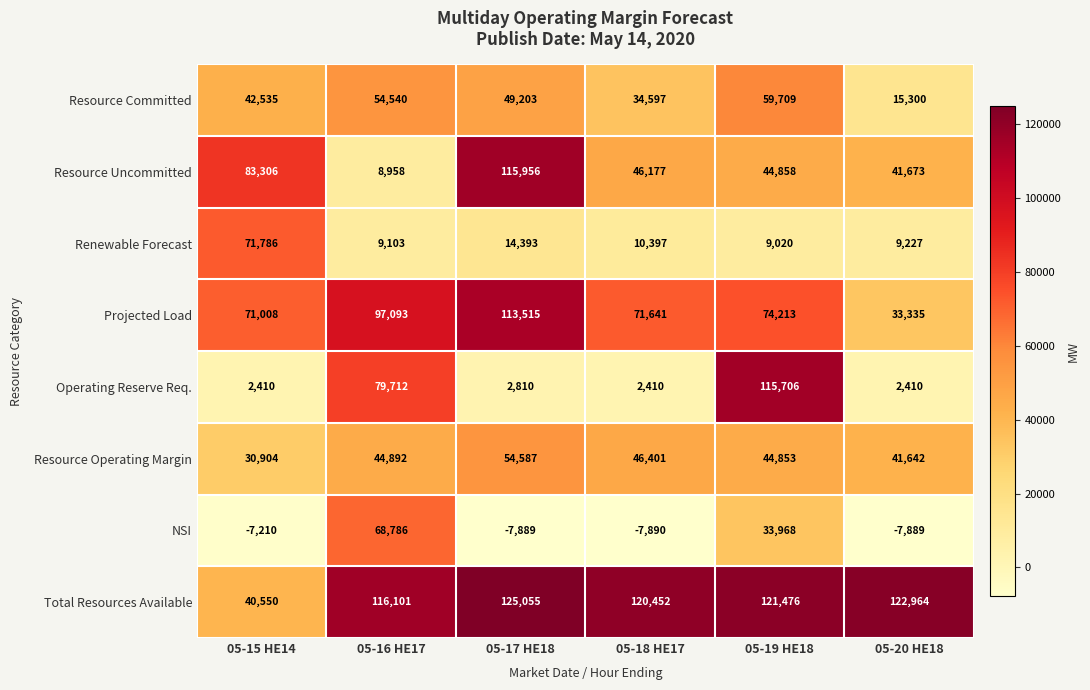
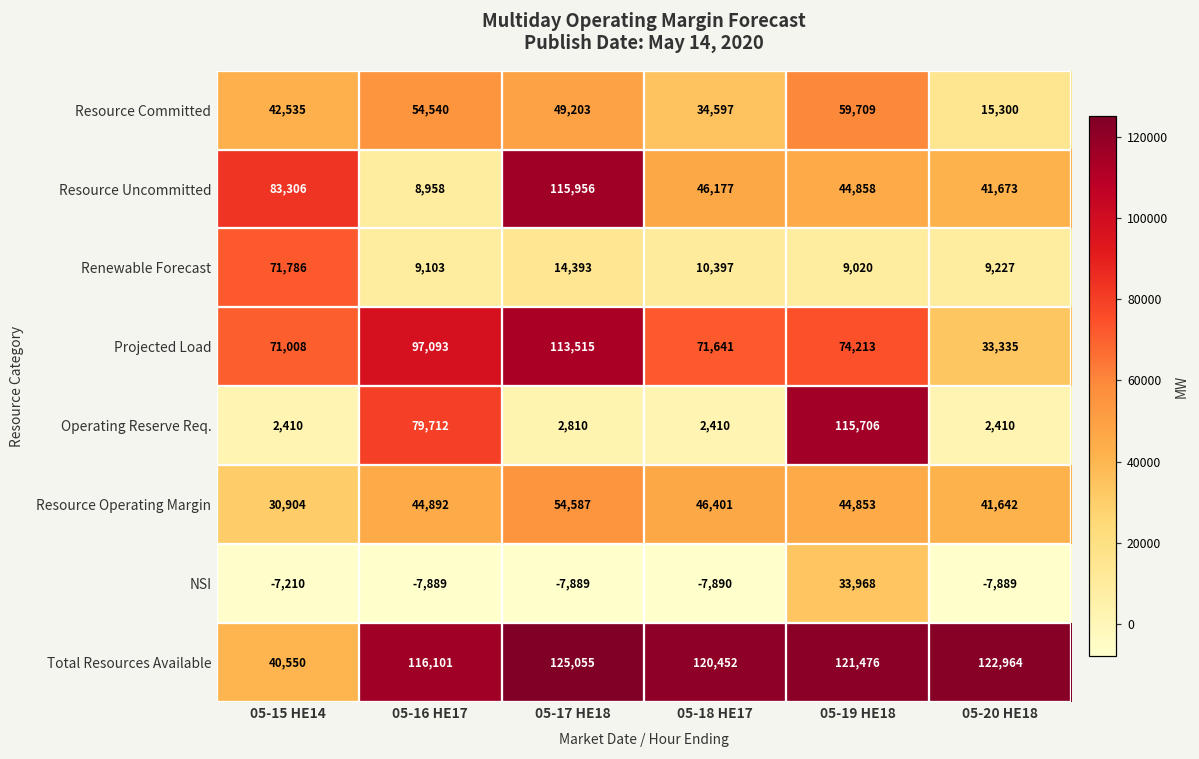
  {
    "Resource Committed": {
      "05-15 HE14": "42,535",
      "05-16 HE17": "54,540",
      "05-17 HE18": "49,203",
      "05-18 HE17": "34,597",
      "05-19 HE18": "59,709",
      "05-20 HE18": "15,300"
    },
    "Resource Uncommitted": {
      "05-15 HE14": "83,306",
      "05-16 HE17": "8,958",
      "05-17 HE18": "115,956",
      "05-18 HE17": "46,177",
      "05-19 HE18": "44,858",
      "05-20 HE18": "41,673"
    },
    "Renewable Forecast": {
      "05-15 HE14": "71,786",
      "05-16 HE17": "9,103",
      "05-17 HE18": "14,393",
      "05-18 HE17": "10,397",
      "05-19 HE18": "9,020",
      "05-20 HE18": "9,227"
    },
    "Projected Load": {
      "05-15 HE14": "71,008",
      "05-16 HE17": "97,093",
      "05-17 HE18": "113,515",
      "05-18 HE17": "71,641",
      "05-19 HE18": "74,213",
      "05-20 HE18": "33,335"
    },
    "Operating Reserve Req.": {
      "05-15 HE14": "2,410",
      "05-16 HE17": "79,712",
      "05-17 HE18": "2,810",
      "05-18 HE17": "2,410",
      "05-19 HE18": "115,706",
      "05-20 HE18": "2,410"
    },
    "Resource Operating Margin": {
      "05-15 HE14": "30,904",
      "05-16 HE17": "44,892",
      "05-17 HE18": "54,587",
      "05-18 HE17": "46,401",
      "05-19 HE18": "44,853",
      "05-20 HE18": "41,642"
    },
    "NSI": {
      "05-15 HE14": "-7,210",
-     "05-16 HE17": "68,786",
+     "05-16 HE17": "-7,889",
      "05-17 HE18": "-7,889",
      "05-18 HE17": "-7,890",
      "05-19 HE18": "33,968",
      "05-20 HE18": "-7,889"
    },
    "Total Resources Available": {
      "05-15 HE14": "40,550",
      "05-16 HE17": "116,101",
      "05-17 HE18": "125,055",
      "05-18 HE17": "120,452",
      "05-19 HE18": "121,476",
      "05-20 HE18": "122,964"
    }
  }
